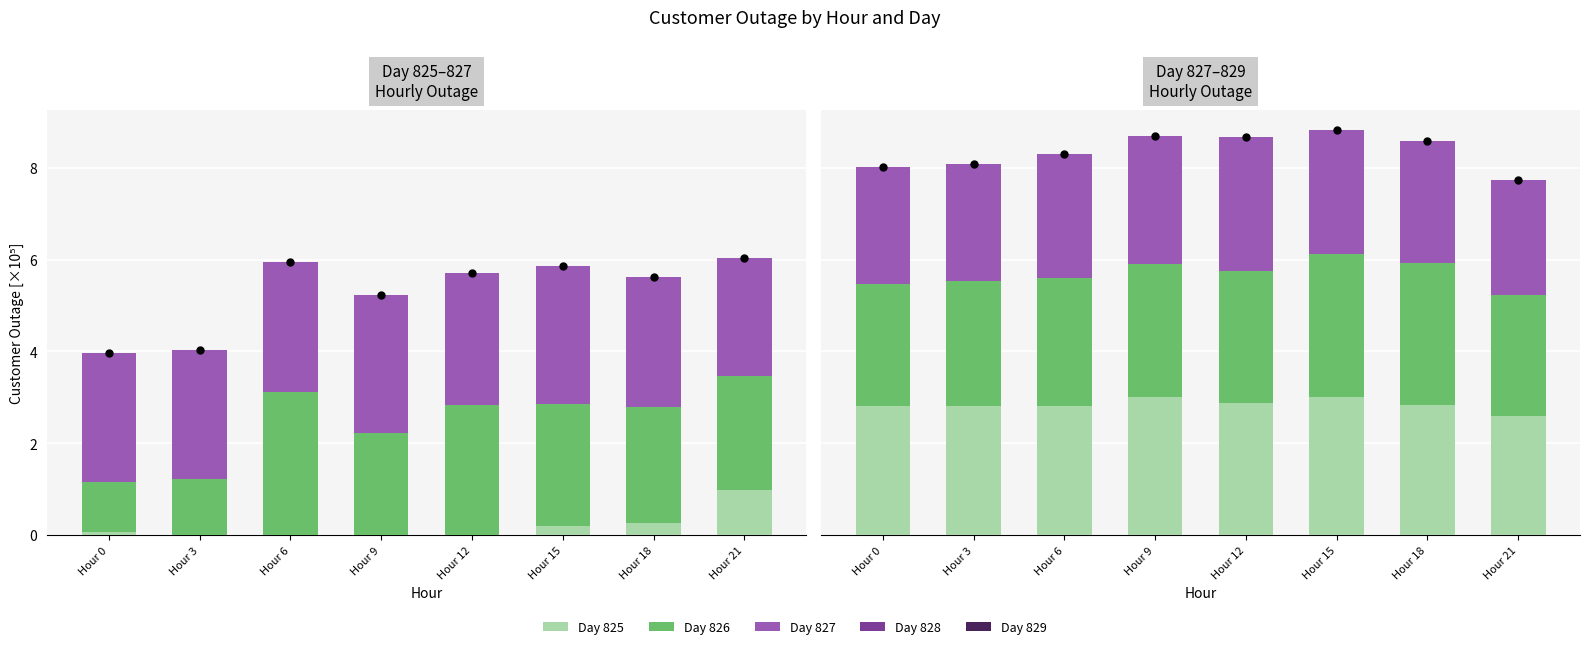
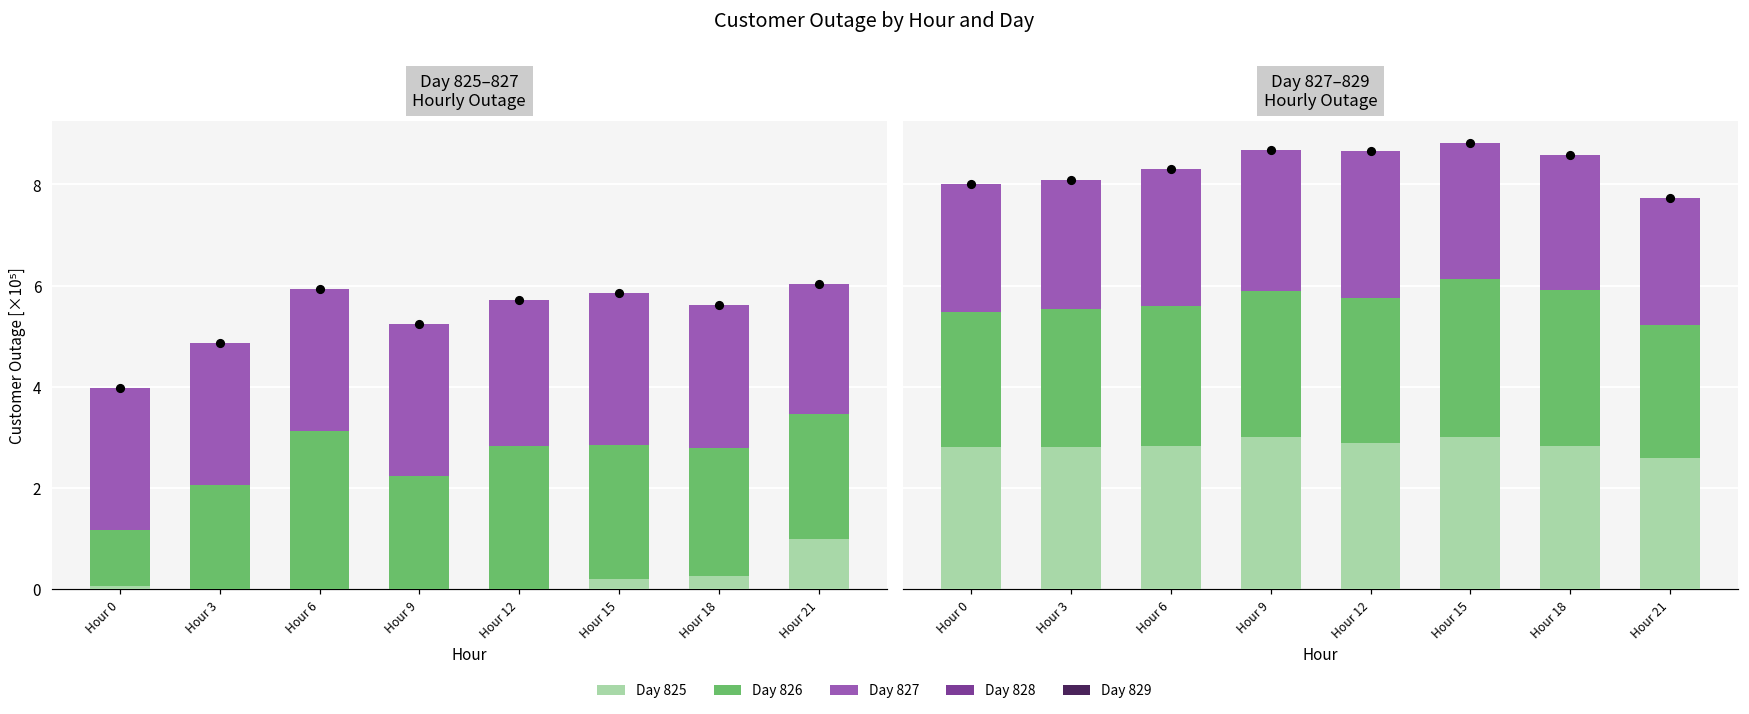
  {
    "Day 825–827 Hourly Outage": {
      "Day 825": {
        "Hour 0": 0.1,
        "Hour 3": 0.0,
        "Hour 6": 0.0,
        "Hour 9": 0.0,
        "Hour 12": 0.0,
        "Hour 15": 0.2,
        "Hour 18": 0.3,
        "Hour 21": 1.0
      },
      "Day 826": {
        "Hour 0": 1.1,
-       "Hour 3": 1.2,
+       "Hour 3": 2.1,
        "Hour 6": 3.1,
        "Hour 9": 2.2,
        "Hour 12": 2.8,
        "Hour 15": 2.7,
        "Hour 18": 2.5,
        "Hour 21": 2.5
      },
      "Day 827": {
        "Hour 0": 2.8,
        "Hour 3": 2.8,
        "Hour 6": 2.8,
        "Hour 9": 3.0,
        "Hour 12": 2.9,
        "Hour 15": 3.0,
        "Hour 18": 2.8,
        "Hour 21": 2.6
      }
    }
  }
